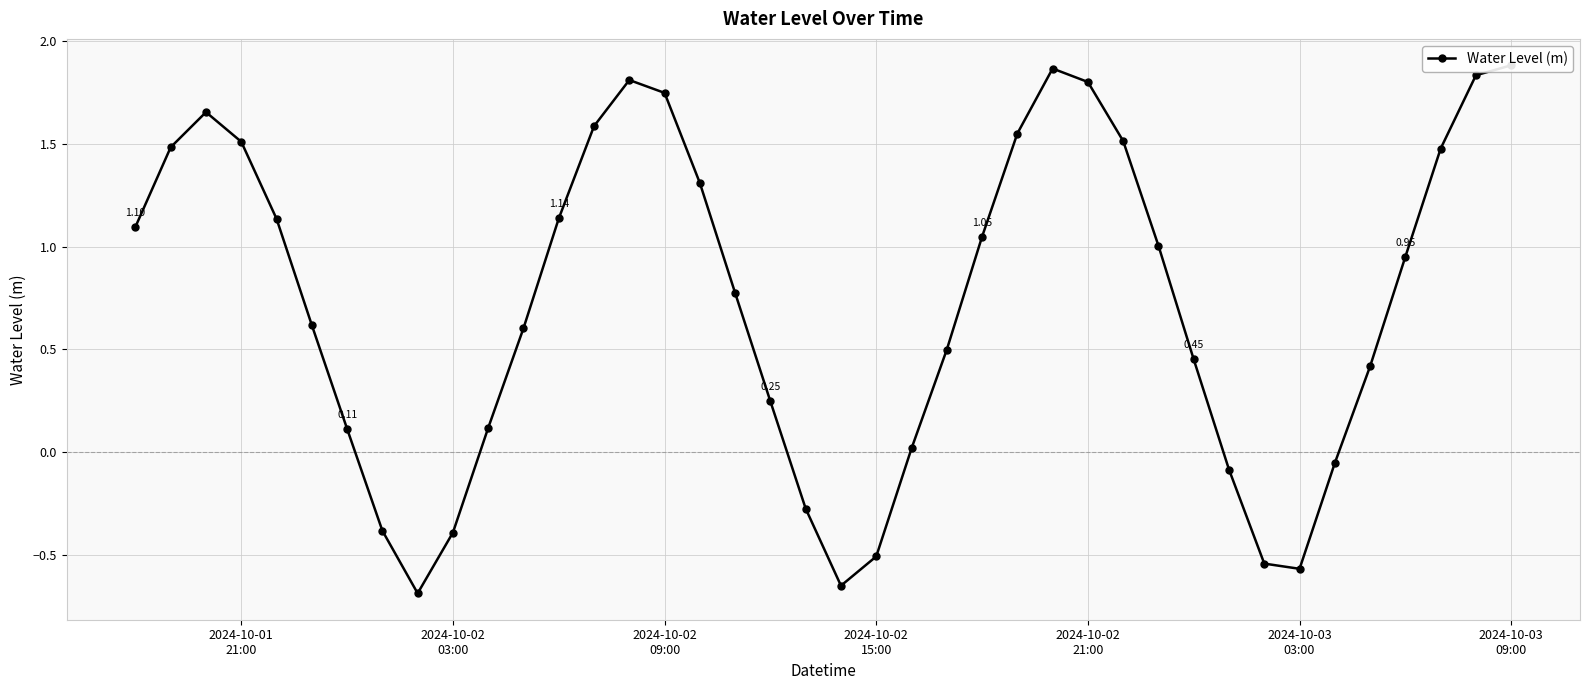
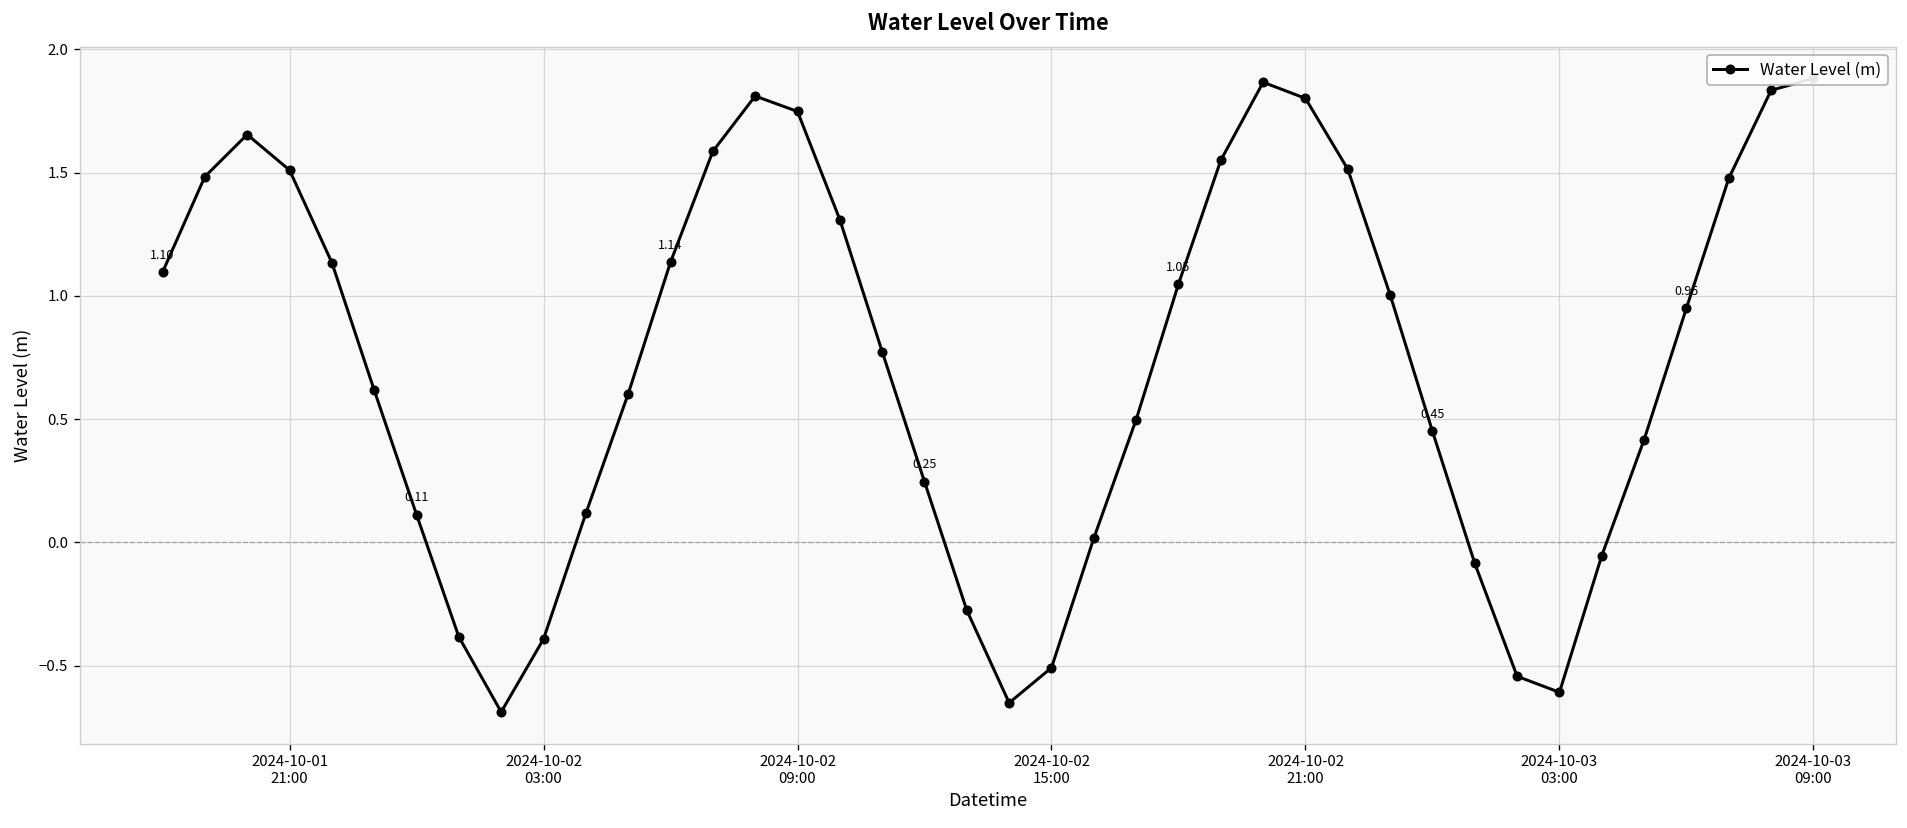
  {
    "2024-10-01 21:00": 1.51,
    "2024-10-02 03:00": -0.39,
    "2024-10-02 09:00": 1.75,
    "2024-10-02 15:00": -0.51,
    "2024-10-02 21:00": 1.80,
-   "2024-10-03 03:00": -0.57
+   "2024-10-03 03:00": -0.61
  }
